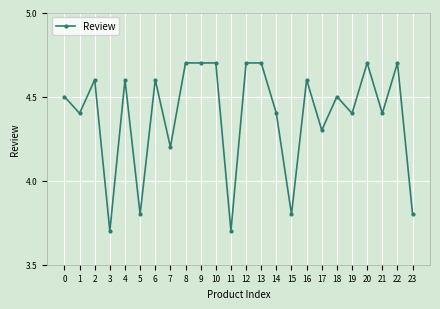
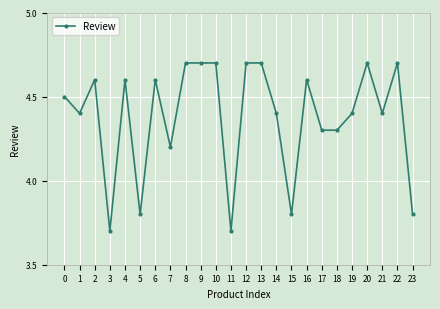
  {
    "0": 4.5,
    "1": 4.4,
    "2": 4.6,
    "3": 3.7,
    "4": 4.6,
    "5": 3.8,
    "6": 4.6,
    "7": 4.2,
    "8": 4.7,
    "9": 4.7,
    "10": 4.7,
    "11": 3.7,
    "12": 4.7,
    "13": 4.7,
    "14": 4.4,
    "15": 3.8,
    "16": 4.6,
    "17": 4.3,
-   "18": 4.5,
+   "18": 4.3,
    "19": 4.4,
    "20": 4.7,
    "21": 4.4,
    "22": 4.7,
    "23": 3.8
  }
